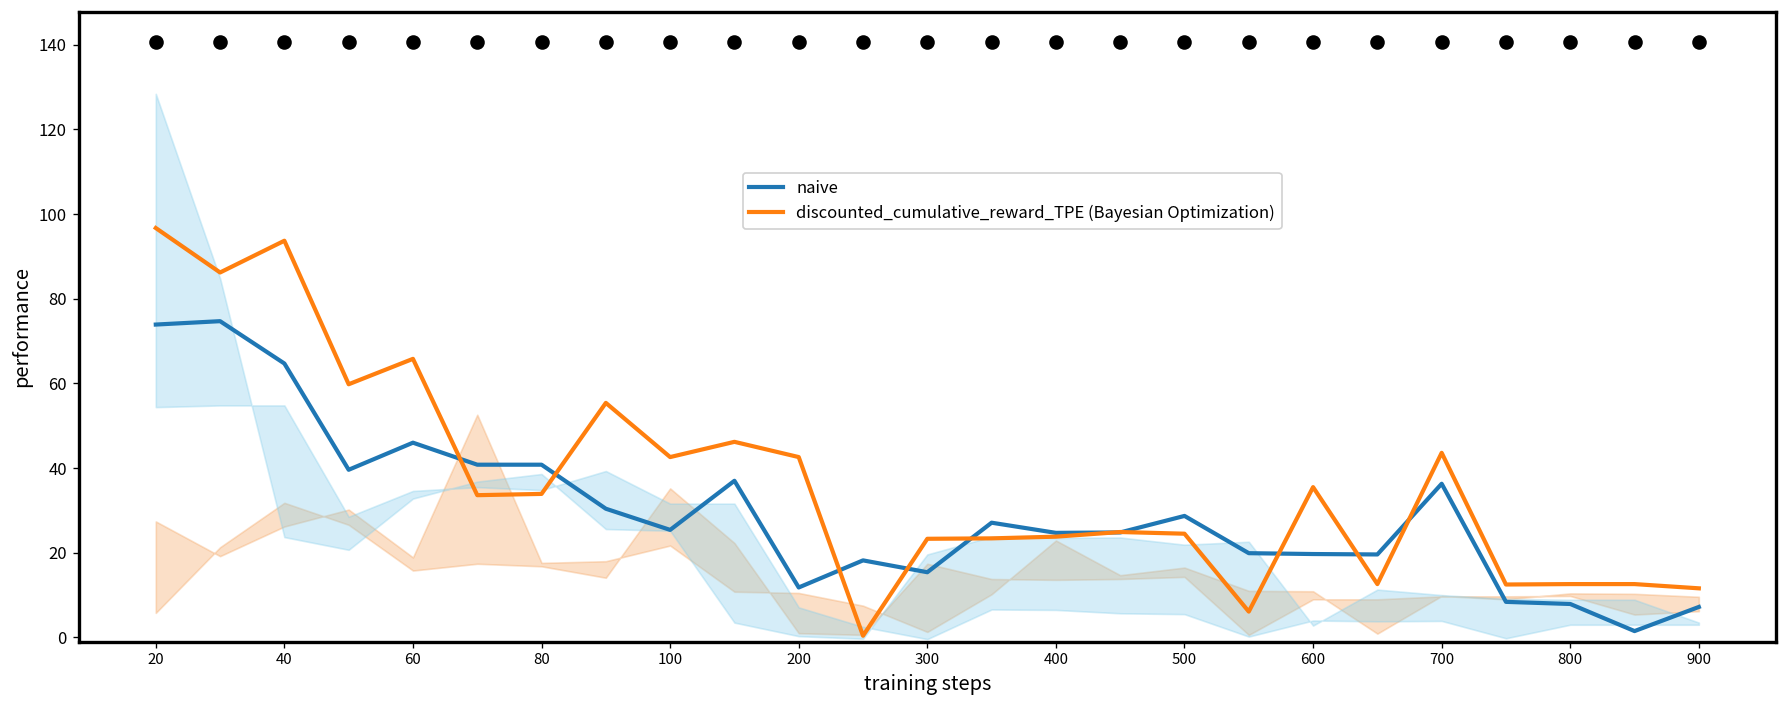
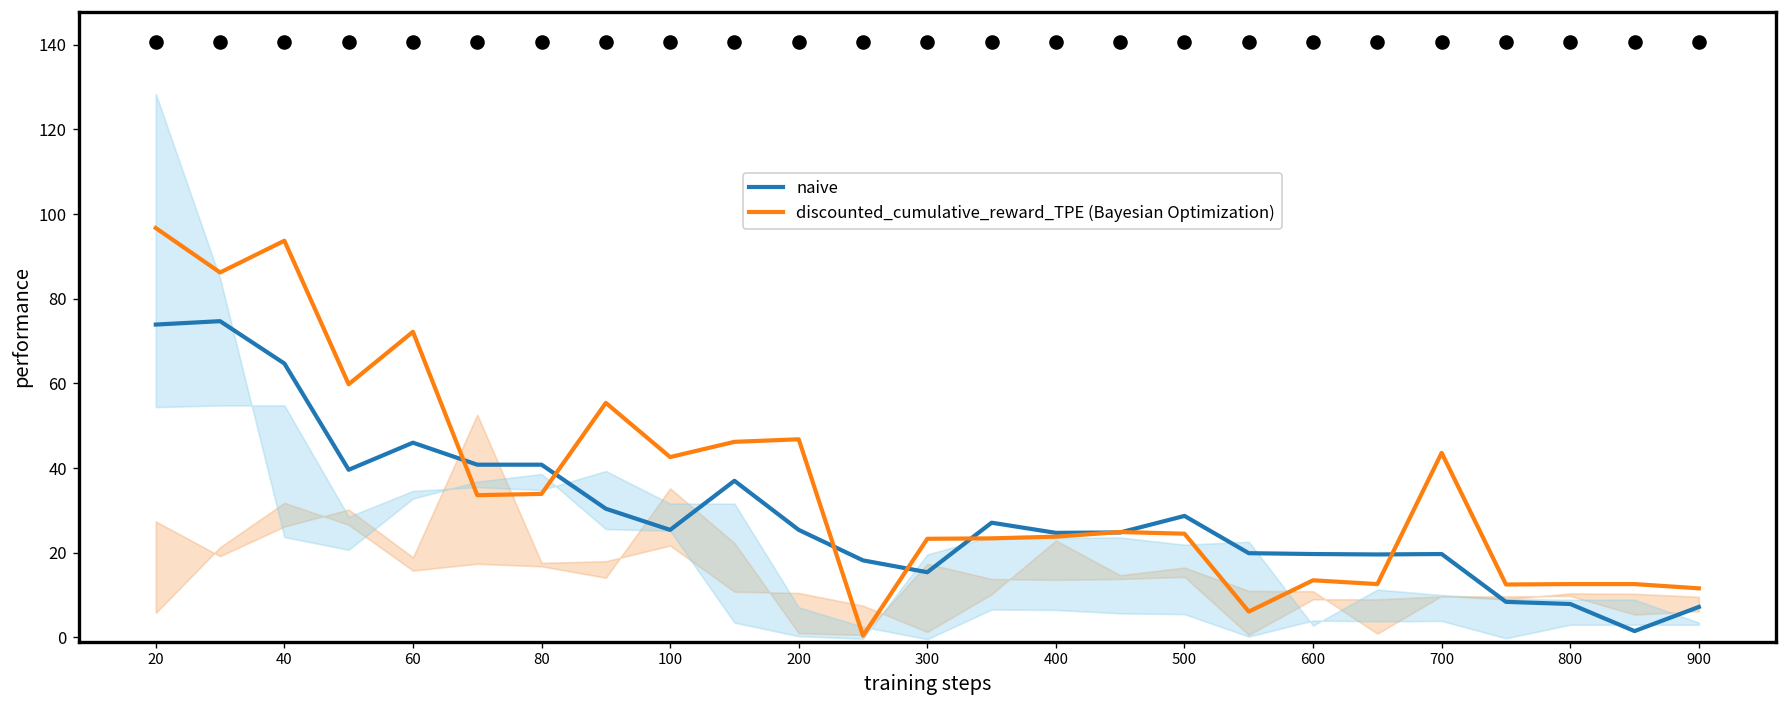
  {
    "naive": {
      "20": 74,
      "40": 65,
      "60": 46,
      "80": 41,
      "100": 25,
-     "200": 12,
+     "200": 25,
      "300": 15,
      "400": 25,
      "500": 29,
      "600": 20,
-     "700": 36,
+     "700": 20,
      "800": 8,
      "900": 7
    },
    "discounted_cumulative_reward_TPE (Bayesian Optimization)": {
      "20": 97,
      "40": 94,
-     "60": 66,
+     "60": 72,
      "80": 34,
      "100": 43,
-     "200": 43,
+     "200": 47,
      "300": 23,
      "500": 25,
-     "600": 36,
+     "600": 14,
      "700": 44,
      "800": 13,
      "900": 12
    }
  }
